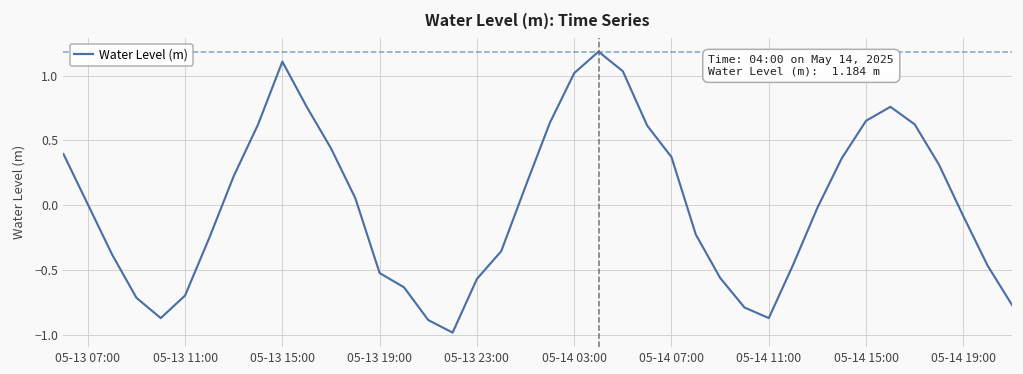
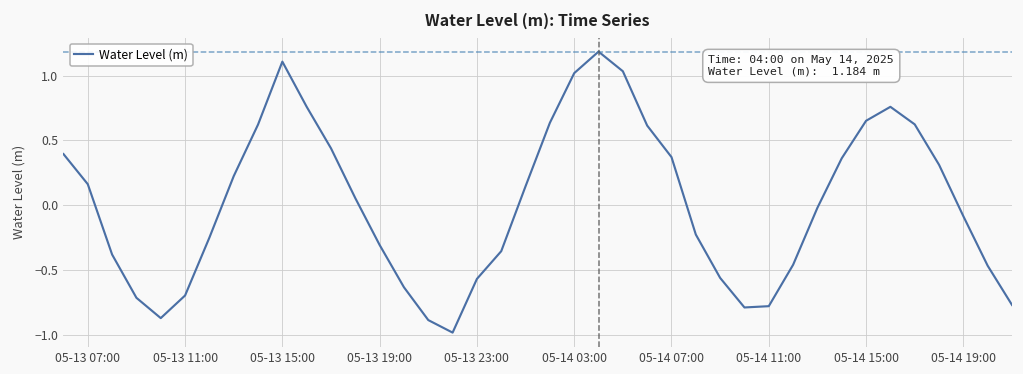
  {
-   "05-13 07:00": 0.01,
+   "05-13 07:00": 0.16,
    "05-13 11:00": -0.69,
    "05-13 15:00": 1.11,
-   "05-13 19:00": -0.52,
+   "05-13 19:00": -0.30,
    "05-13 23:00": -0.57,
    "05-14 03:00": 1.02,
    "05-14 07:00": 0.37,
-   "05-14 11:00": -0.87,
+   "05-14 11:00": -0.78,
    "05-14 15:00": 0.65,
    "05-14 19:00": -0.08
  }
